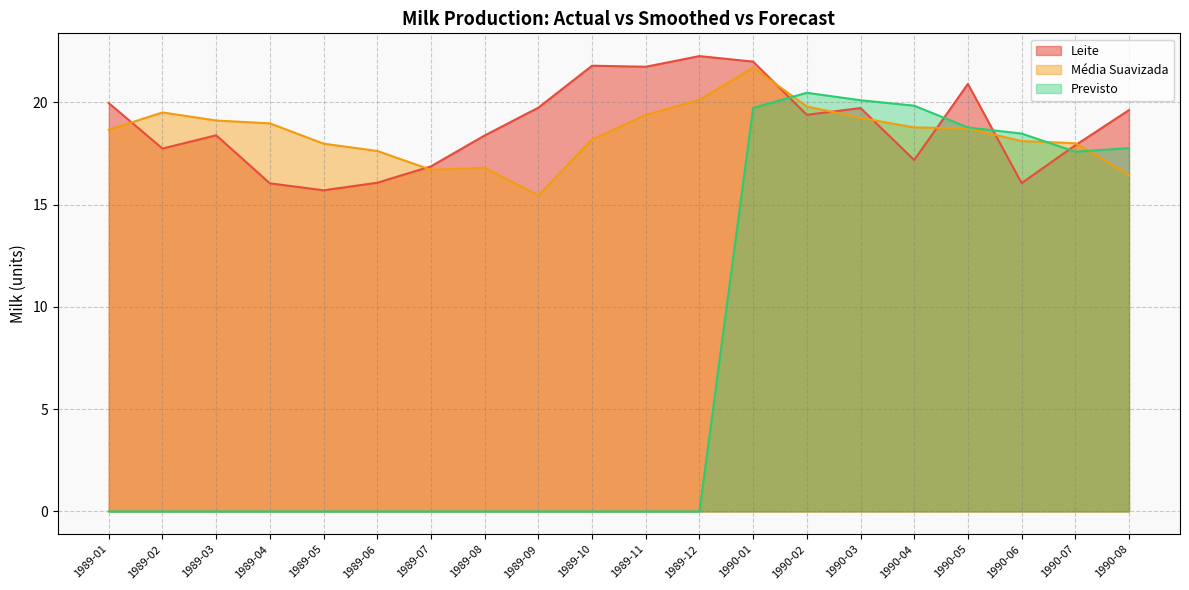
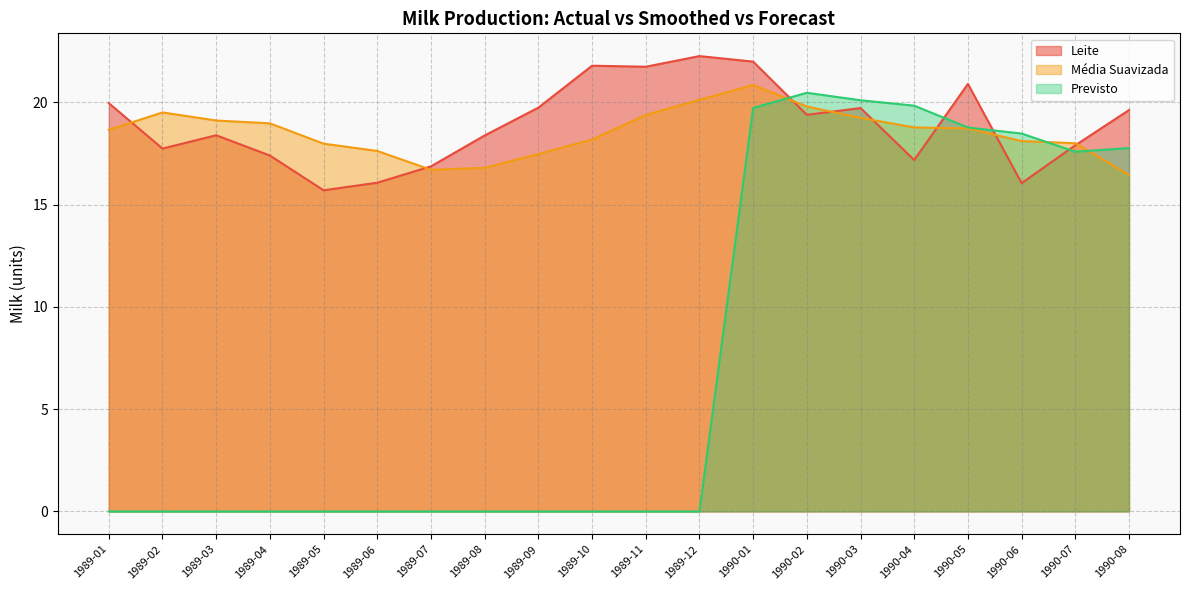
  {
    "Leite": {
      "1989-01": 20.0,
      "1989-02": 17.7,
      "1989-03": 18.4,
-     "1989-04": 16.0,
+     "1989-04": 17.4,
      "1989-05": 15.7,
      "1989-06": 16.1,
      "1989-07": 16.9,
      "1989-08": 18.4,
      "1989-09": 19.7,
      "1989-10": 21.8,
      "1989-11": 21.7,
      "1989-12": 22.3,
      "1990-01": 22.0,
      "1990-02": 19.4,
      "1990-03": 19.7,
      "1990-04": 17.2,
      "1990-05": 20.9,
      "1990-06": 16.1,
      "1990-08": 19.6
    },
    "Média Suavizada": {
      "1989-01": 18.7,
      "1989-02": 19.5,
      "1989-03": 19.1,
      "1989-04": 19.0,
      "1989-05": 18.0,
      "1989-06": 17.6,
      "1989-07": 16.7,
      "1989-08": 16.8,
-     "1989-09": 15.5,
+     "1989-09": 17.5,
      "1989-10": 18.2,
      "1989-11": 19.4,
      "1989-12": 20.1,
-     "1990-01": 21.7,
+     "1990-01": 20.9,
      "1990-02": 19.8,
      "1990-03": 19.2,
      "1990-04": 18.8,
      "1990-06": 18.1,
      "1990-08": 16.5
    },
    "Previsto": {
      "1989-01": 0.0,
      "1989-02": 0.0,
      "1989-03": 0.0,
      "1989-04": 0.0,
      "1989-05": 0.0,
      "1989-06": 0.0,
      "1989-07": 0.0,
      "1989-08": 0.0,
      "1989-09": 0.0,
      "1989-10": 0.0,
      "1989-11": 0.0,
      "1989-12": 0.0,
      "1990-01": 19.7,
      "1990-02": 20.5,
      "1990-03": 20.1,
      "1990-04": 19.8,
      "1990-06": 18.5,
      "1990-07": 17.6,
      "1990-08": 17.8
    }
  }
